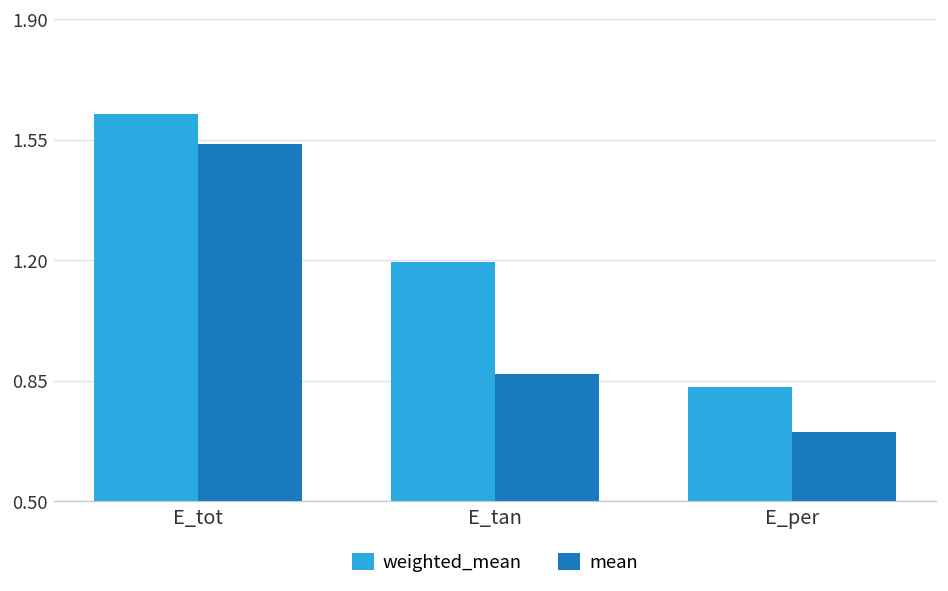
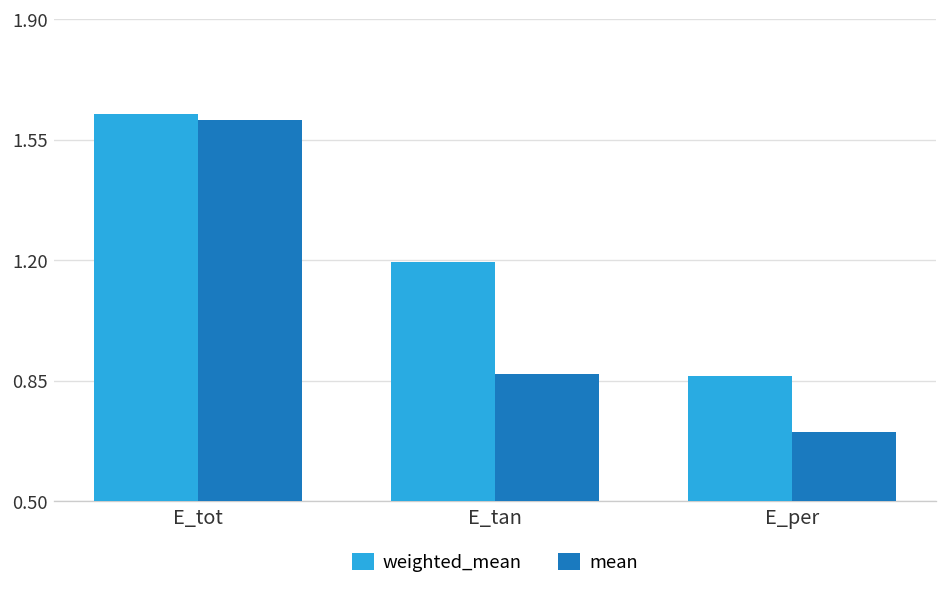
  {
    "weighted_mean": {
      "E_tot": 1.62,
      "E_tan": 1.20,
-     "E_per": 0.83
+     "E_per": 0.86
    },
    "mean": {
-     "E_tot": 1.54,
+     "E_tot": 1.61,
      "E_tan": 0.87,
      "E_per": 0.70
    }
  }
